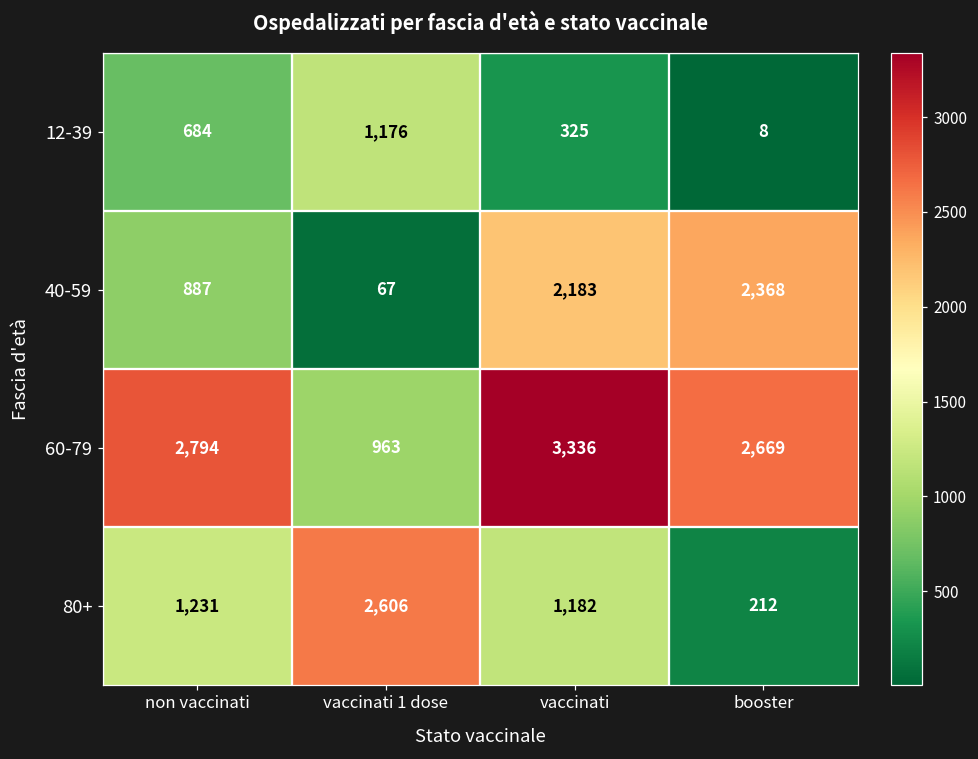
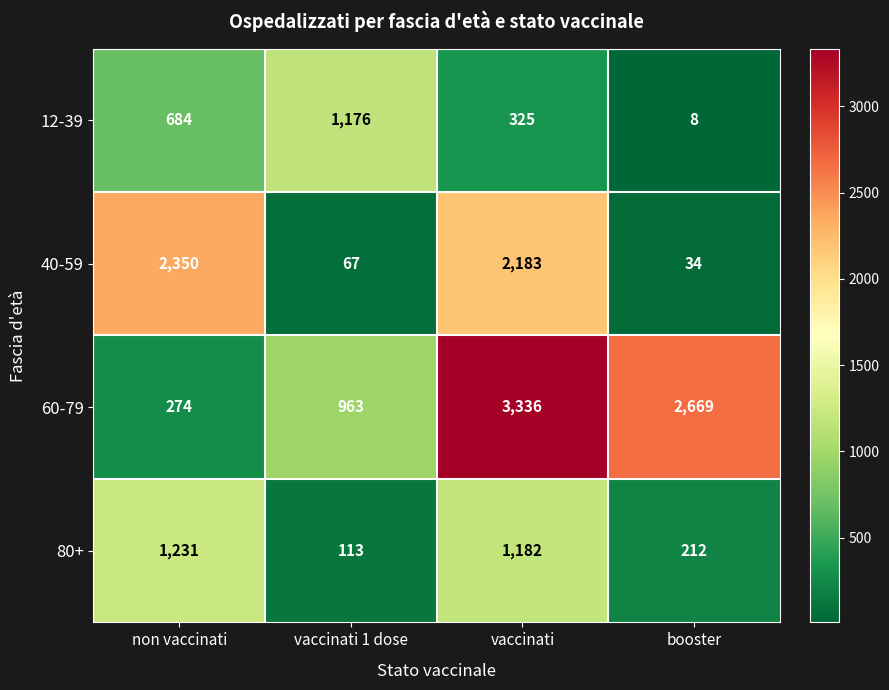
  {
    "12-39": {
      "non vaccinati": "684",
      "vaccinati 1 dose": "1,176",
      "vaccinati": "325",
      "booster": "8"
    },
    "40-59": {
-     "non vaccinati": "887",
+     "non vaccinati": "2,350",
      "vaccinati 1 dose": "67",
      "vaccinati": "2,183",
-     "booster": "2,368"
+     "booster": "34"
    },
    "60-79": {
-     "non vaccinati": "2,794",
+     "non vaccinati": "274",
      "vaccinati 1 dose": "963",
      "vaccinati": "3,336",
      "booster": "2,669"
    },
    "80+": {
      "non vaccinati": "1,231",
-     "vaccinati 1 dose": "2,606",
+     "vaccinati 1 dose": "113",
      "vaccinati": "1,182",
      "booster": "212"
    }
  }
